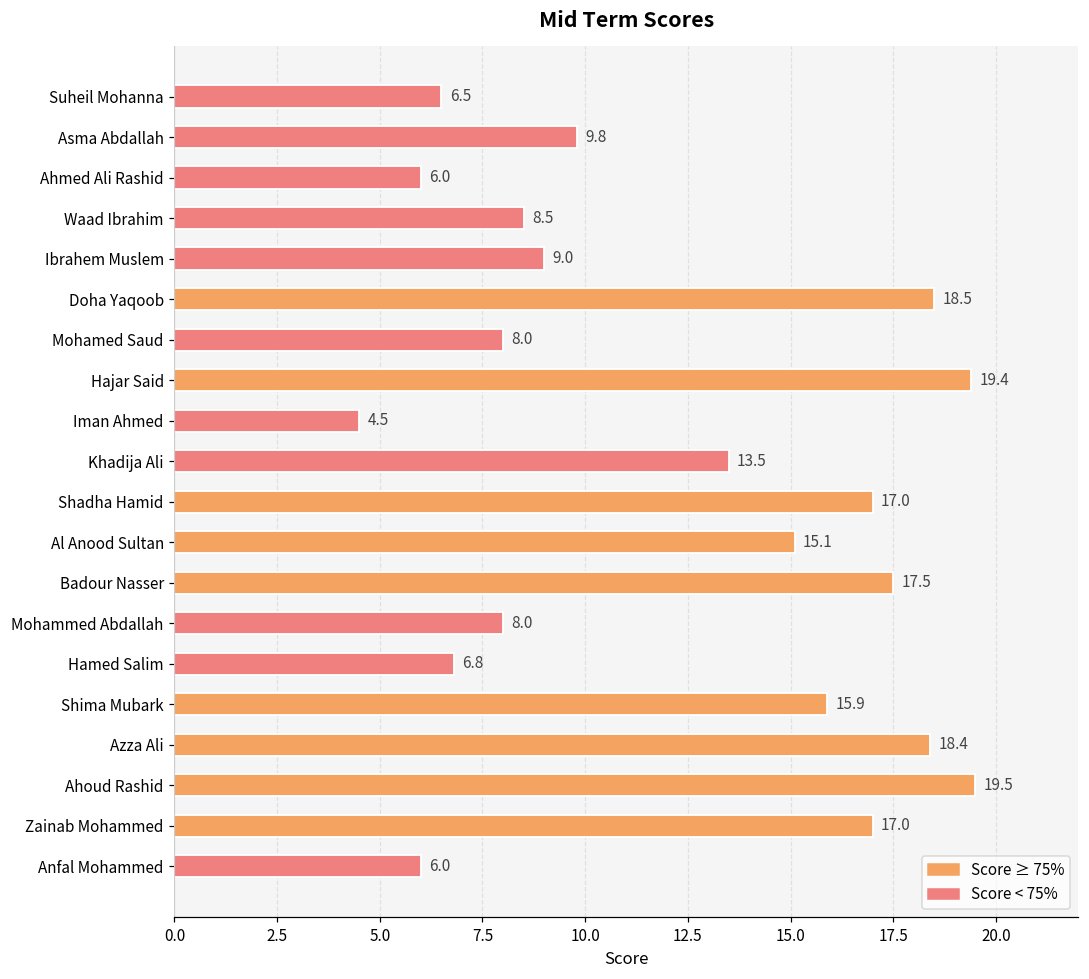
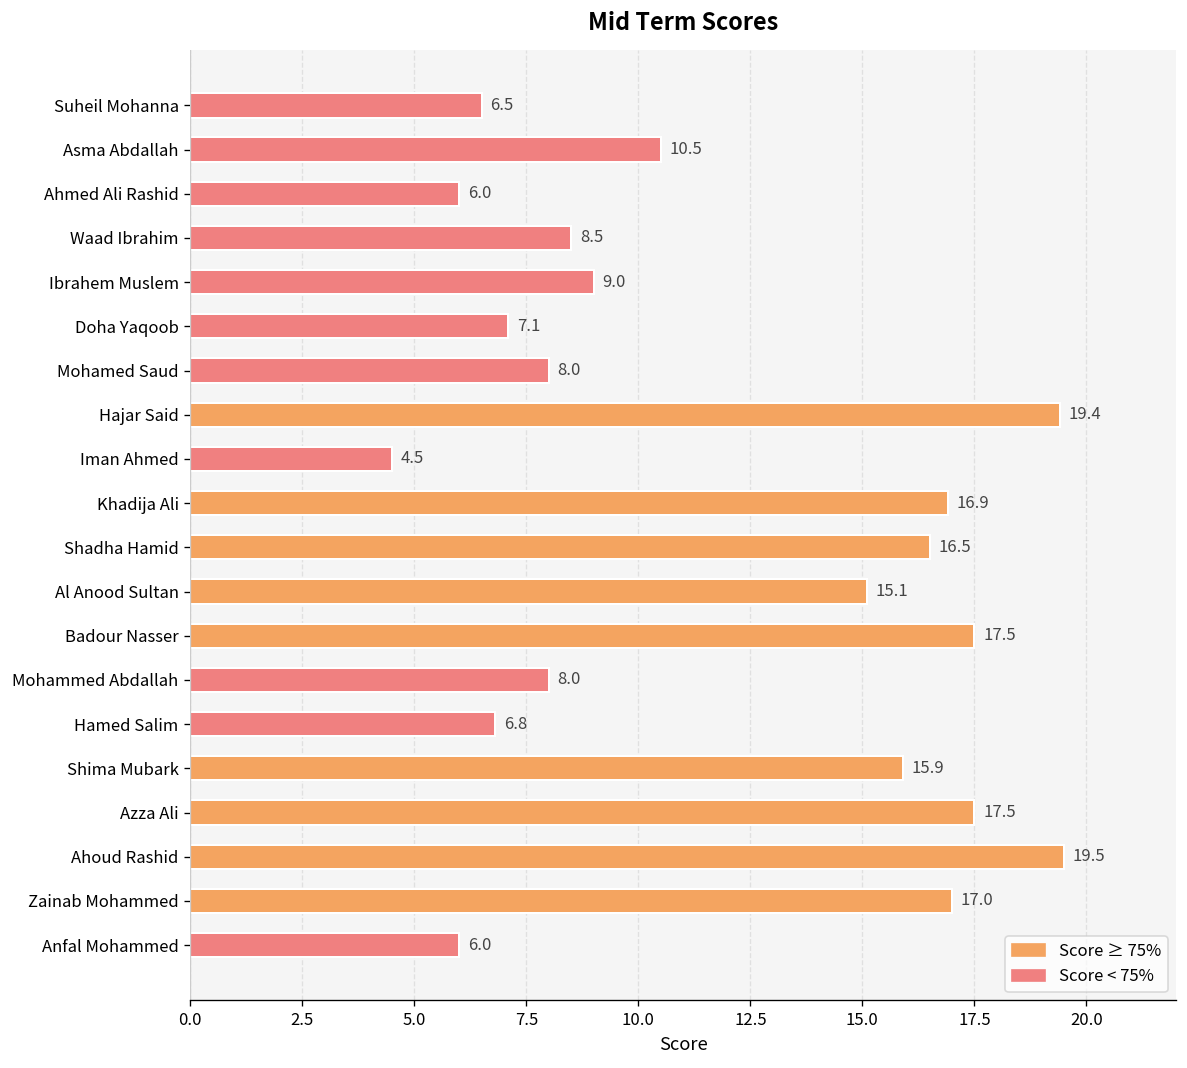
  {
    "Suheil Mohanna": 6.5,
-   "Asma Abdallah": 9.8,
+   "Asma Abdallah": 10.5,
    "Ahmed Ali Rashid": 6.0,
    "Waad Ibrahim": 8.5,
    "Ibrahem Muslem": 9.0,
-   "Doha Yaqoob": 18.5,
+   "Doha Yaqoob": 7.1,
    "Mohamed Saud": 8.0,
    "Hajar Said": 19.4,
    "Iman Ahmed": 4.5,
-   "Khadija Ali": 13.5,
-   "Shadha Hamid": 17.0,
+   "Khadija Ali": 16.9,
+   "Shadha Hamid": 16.5,
    "Al Anood Sultan": 15.1,
    "Badour Nasser": 17.5,
    "Mohammed Abdallah": 8.0,
    "Hamed Salim": 6.8,
    "Shima Mubark": 15.9,
-   "Azza Ali": 18.4,
+   "Azza Ali": 17.5,
    "Ahoud Rashid": 19.5,
    "Zainab Mohammed": 17.0,
    "Anfal Mohammed": 6.0
  }
